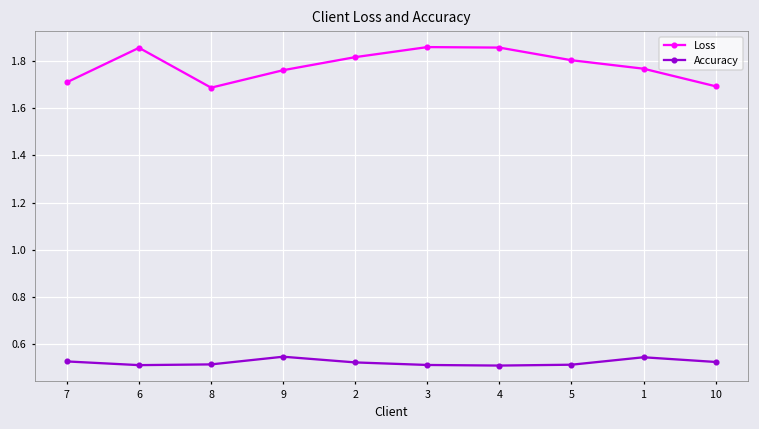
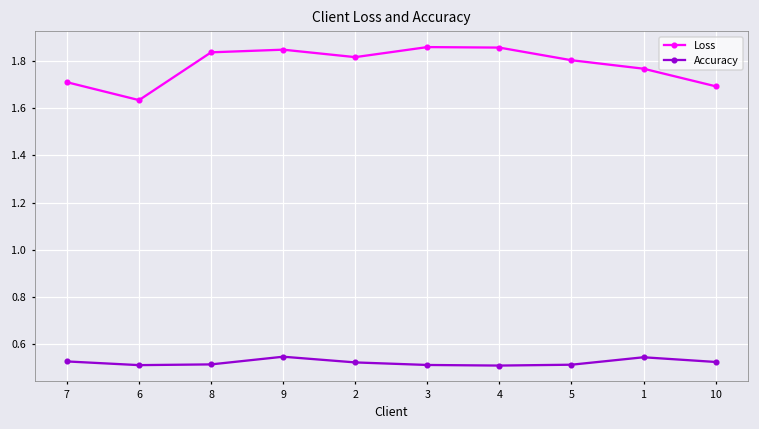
  {
    "Loss": {
      "7": 1.71,
-     "6": 1.86,
-     "8": 1.69,
-     "9": 1.76,
+     "6": 1.63,
+     "8": 1.84,
+     "9": 1.85,
      "2": 1.82,
      "3": 1.86,
      "4": 1.86,
      "5": 1.80,
      "1": 1.77,
      "10": 1.69
    },
    "Accuracy": {
      "7": 0.53,
      "6": 0.51,
      "8": 0.51,
      "9": 0.55,
      "2": 0.52,
      "3": 0.51,
      "4": 0.51,
      "5": 0.51,
      "1": 0.54,
      "10": 0.52
    }
  }
